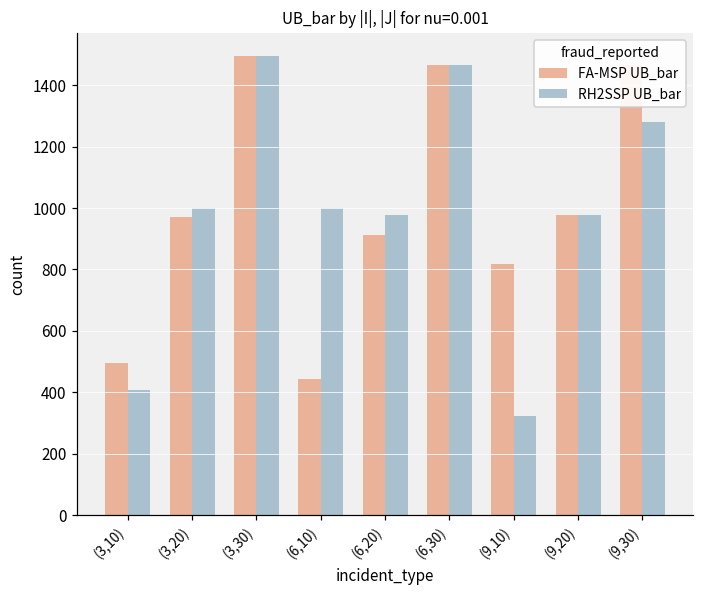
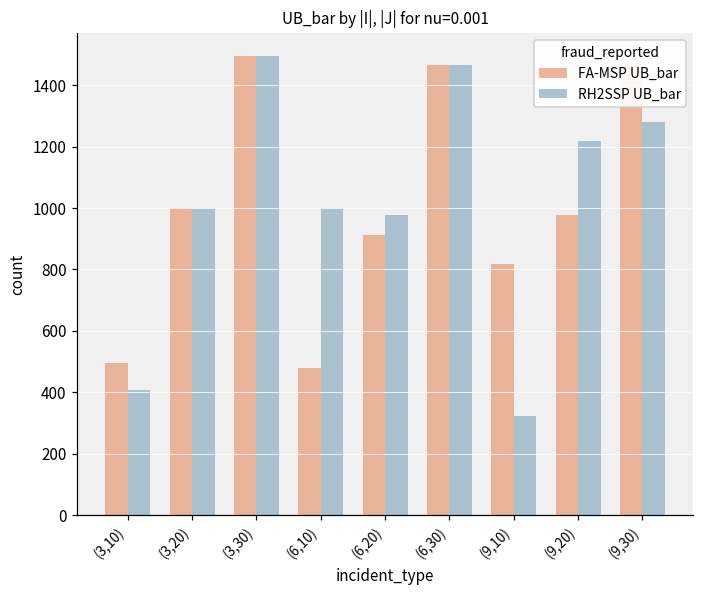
  {
    "FA-MSP UB_bar": {
      "(3,10)": 500,
-     "(3,20)": 970,
+     "(3,20)": 1000,
      "(3,30)": 1490,
-     "(6,10)": 440,
+     "(6,10)": 480,
      "(6,20)": 910,
      "(6,30)": 1470,
      "(9,10)": 820,
      "(9,20)": 980
    },
    "RH2SSP UB_bar": {
      "(3,10)": 410,
      "(3,20)": 1000,
      "(3,30)": 1490,
      "(6,10)": 1000,
      "(6,20)": 980,
      "(6,30)": 1470,
      "(9,10)": 320,
-     "(9,20)": 980,
+     "(9,20)": 1220,
      "(9,30)": 1280
    }
  }
